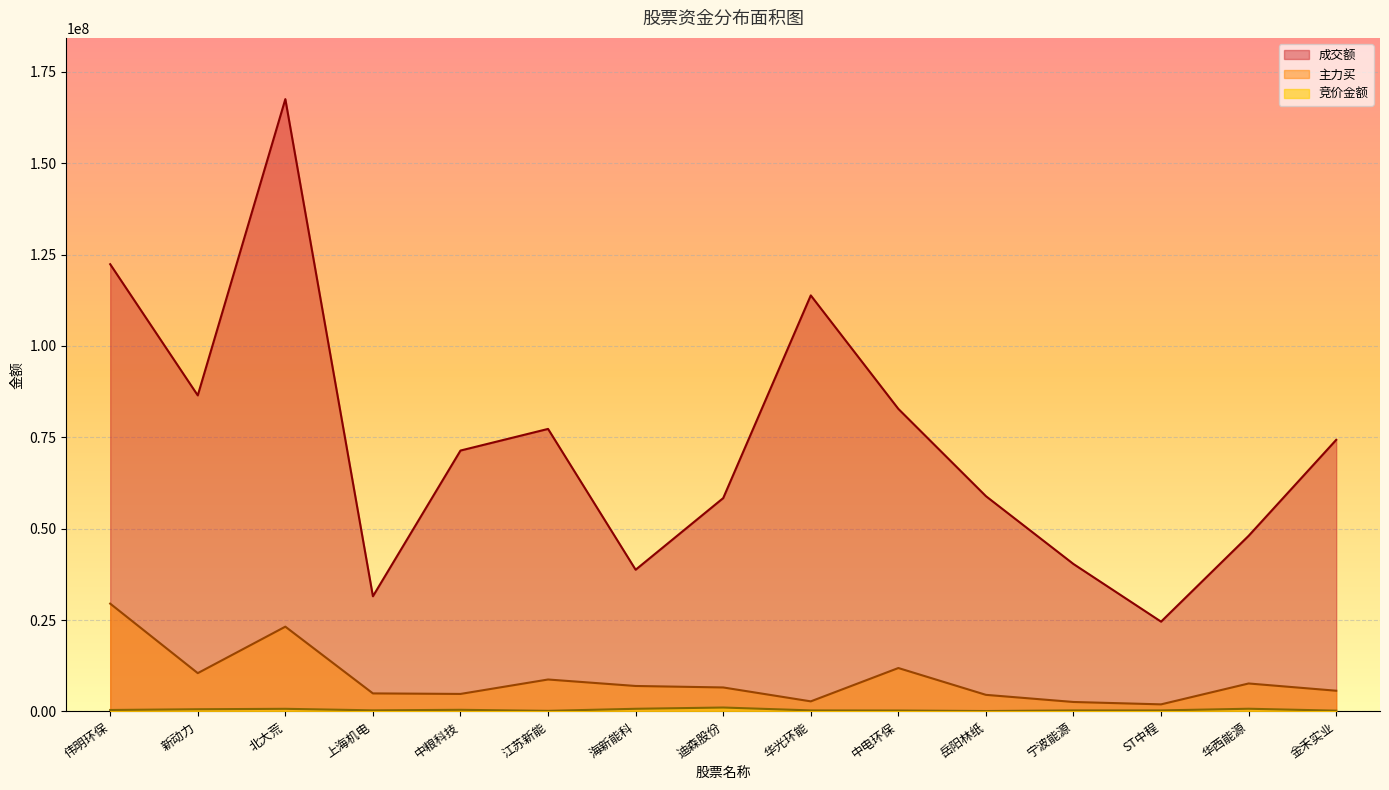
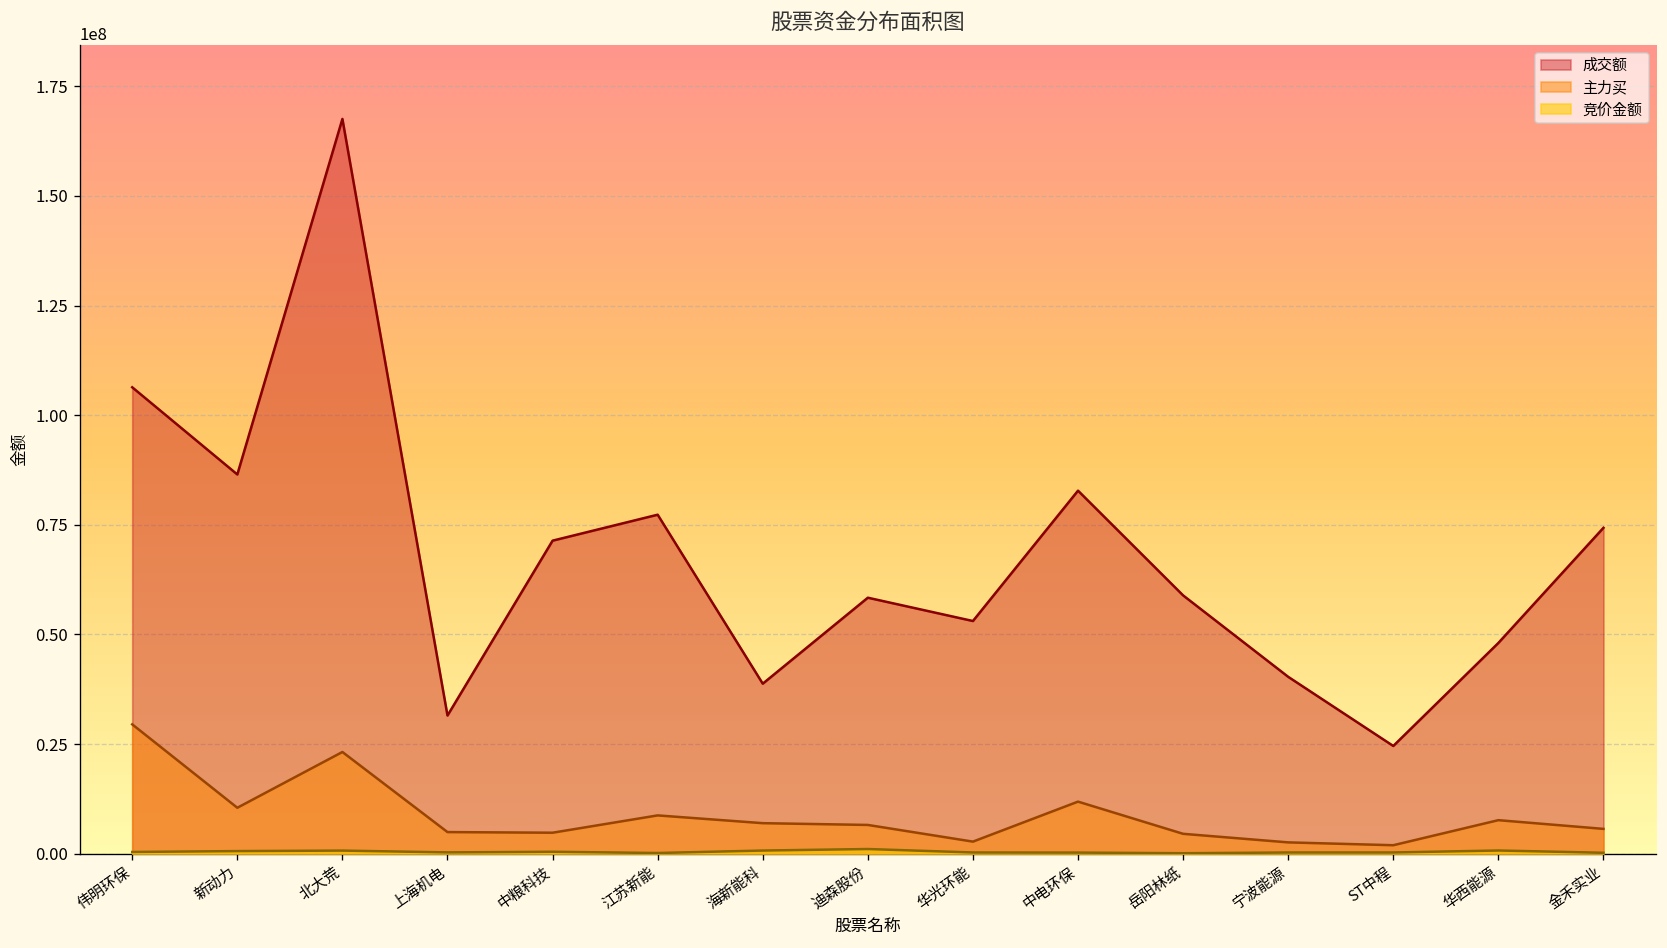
  {
    "成交额": {
-     "伟明环保": 122000000,
+     "伟明环保": 106000000,
      "新动力": 86000000,
      "北大荒": 168000000,
      "上海机电": 32000000,
      "中粮科技": 71000000,
      "江苏新能": 77000000,
      "海新能科": 39000000,
      "迪森股份": 58000000,
-     "华光环能": 114000000,
+     "华光环能": 53000000,
      "中电环保": 83000000,
      "岳阳林纸": 59000000,
      "宁波能源": 40000000,
      "ST中程": 25000000,
      "华西能源": 48000000,
      "金禾实业": 74000000
    }
  }
